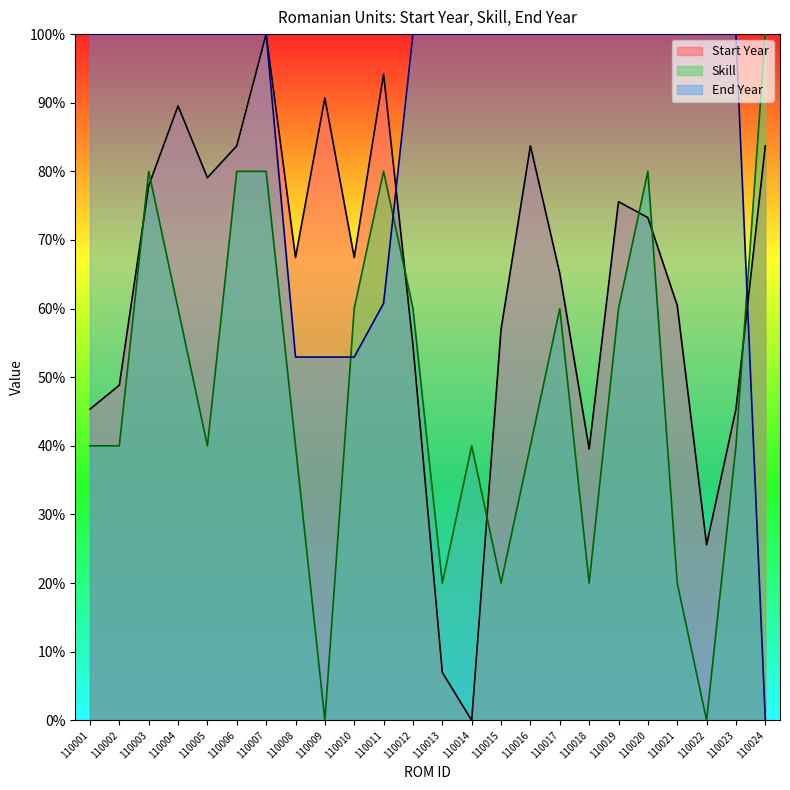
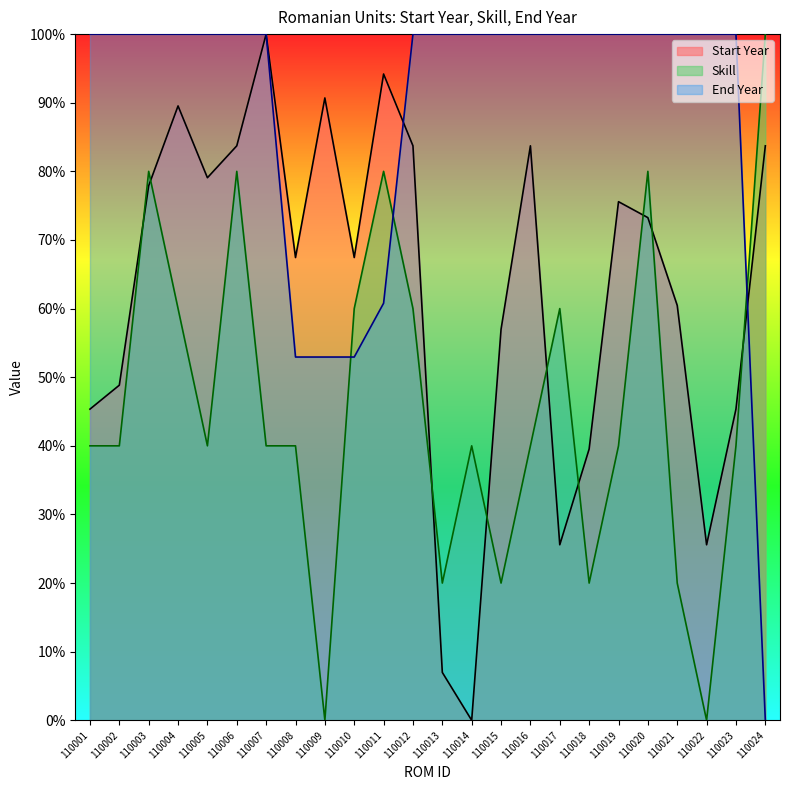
  {
    "Start Year": {
      "110001": "45%",
      "110002": "49%",
      "110003": "78%",
      "110004": "90%",
      "110005": "79%",
      "110006": "84%",
      "110008": "67%",
      "110009": "91%",
      "110010": "67%",
      "110011": "94%",
-     "110012": "55%",
+     "110012": "84%",
      "110013": "7%",
      "110014": "0%",
      "110015": "57%",
      "110016": "84%",
-     "110017": "65%",
+     "110017": "26%",
      "110018": "40%",
      "110019": "76%",
      "110020": "73%",
      "110021": "60%",
      "110022": "26%",
      "110023": "45%",
      "110024": "84%"
    },
    "Skill": {
      "110001": "40%",
      "110002": "40%",
      "110003": "80%",
      "110004": "60%",
      "110005": "40%",
      "110006": "80%",
-     "110007": "80%",
+     "110007": "40%",
      "110008": "40%",
      "110009": "0%",
      "110010": "60%",
      "110011": "80%",
      "110012": "60%",
      "110013": "20%",
      "110014": "40%",
      "110015": "20%",
      "110016": "40%",
      "110017": "60%",
      "110018": "20%",
-     "110019": "60%",
+     "110019": "40%",
      "110020": "80%",
      "110021": "20%",
      "110022": "0%",
      "110023": "40%",
      "110024": "100%"
    },
    "End Year": {
      "110001": "100%",
      "110002": "100%",
      "110003": "100%",
      "110004": "100%",
      "110005": "100%",
      "110006": "100%",
      "110008": "53%",
      "110009": "53%",
      "110010": "53%",
      "110011": "61%",
      "110012": "100%",
      "110013": "100%",
      "110014": "100%",
      "110015": "100%",
      "110016": "100%",
      "110017": "100%",
      "110018": "100%",
      "110019": "100%",
      "110020": "100%",
      "110021": "100%",
      "110022": "100%",
      "110023": "100%",
      "110024": "0%"
    }
  }
